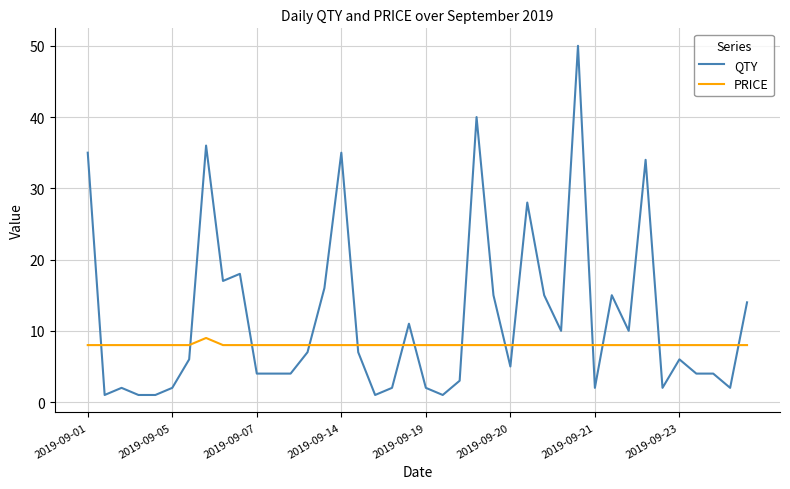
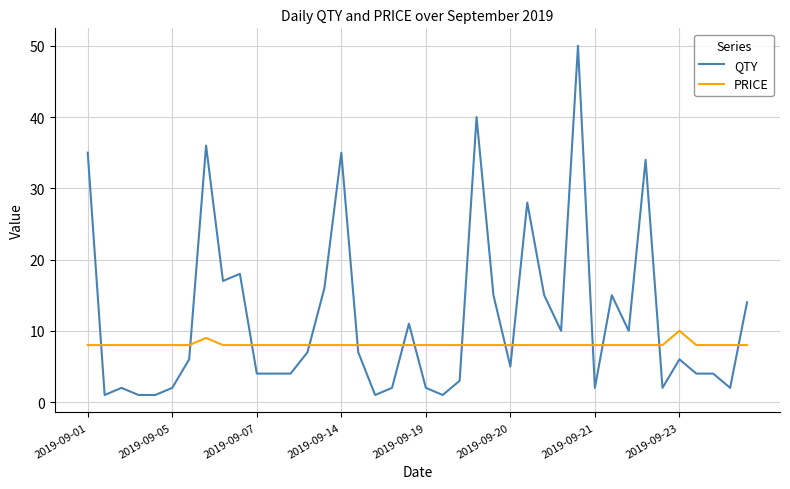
  {
    "QTY": {
      "2019-09-14": 35,
      "2019-09-23": 6
    },
    "PRICE": {
      "2019-09-14": 8,
-     "2019-09-23": 8
+     "2019-09-23": 10
    }
  }
